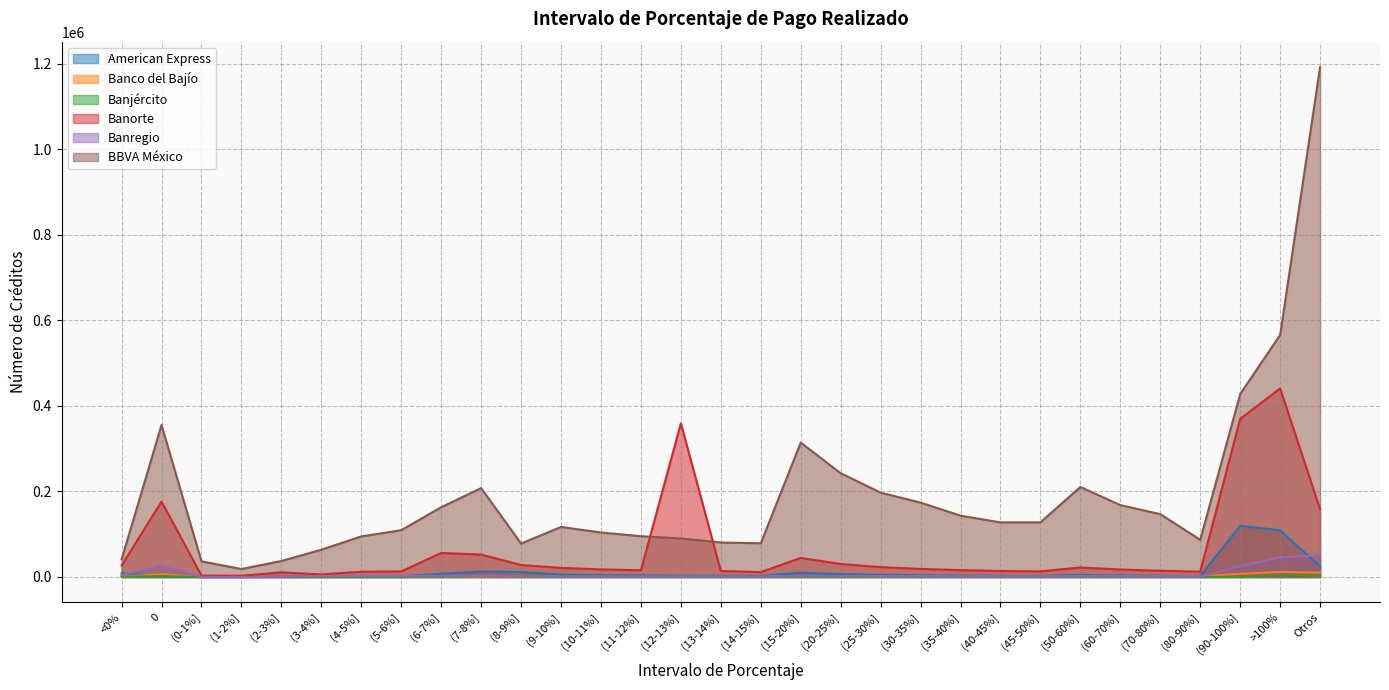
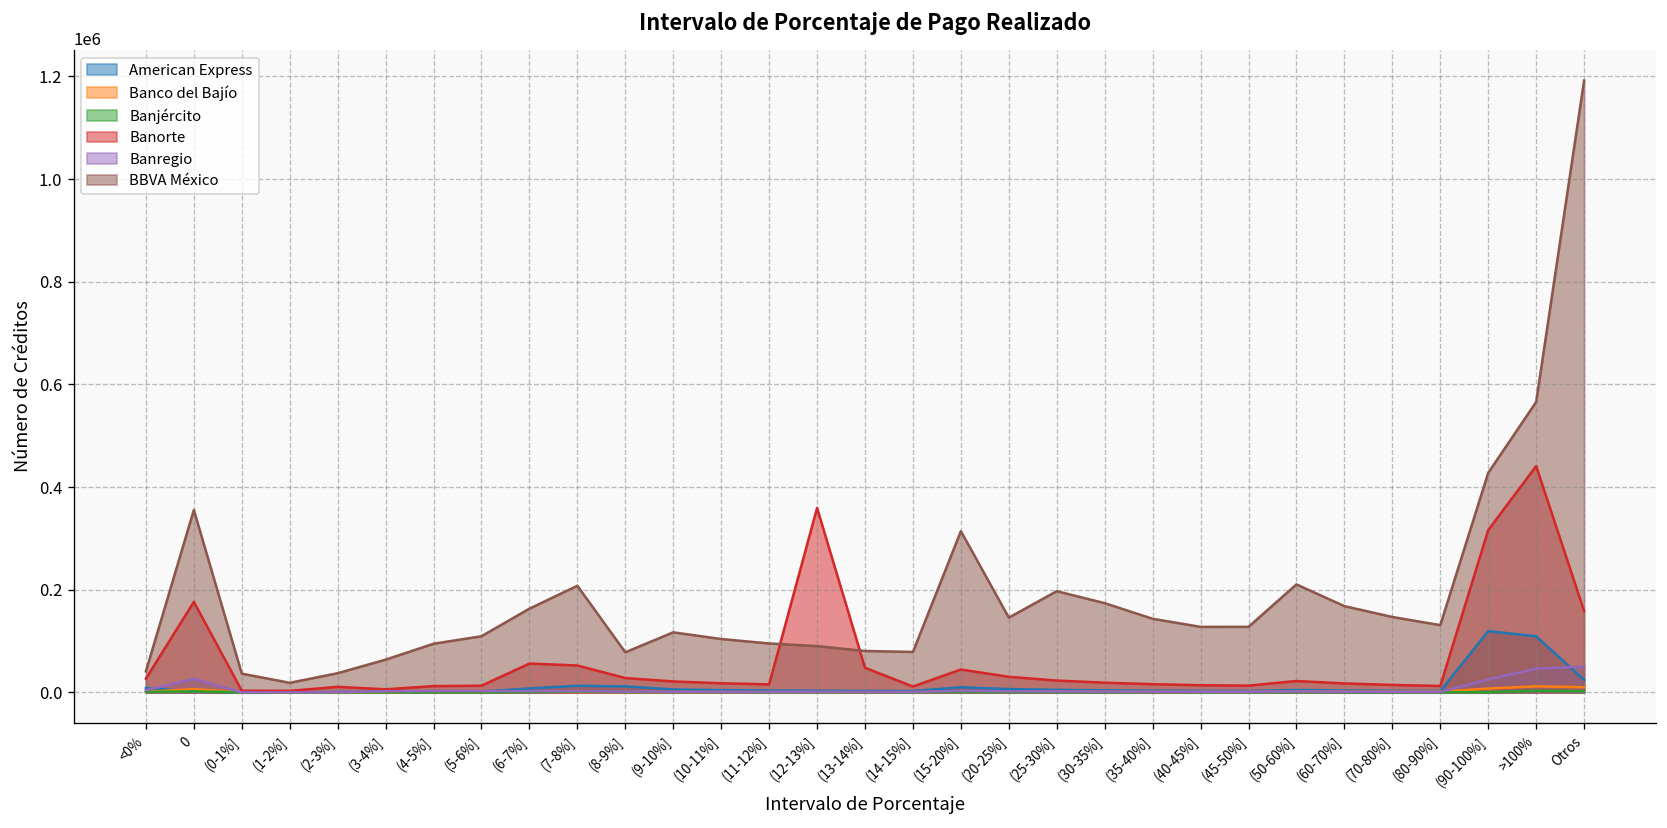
  {
    "American Express": {
      "(7-8%]": 10000,
      "(8-9%]": 10000,
      "(15-20%]": 10000,
      "(90-100%]": 120000,
      ">100%": 110000,
      "Otros": 20000
    },
    "Banco del Bajío": {
      "(90-100%]": 10000,
      ">100%": 10000,
      "Otros": 10000
    },
    "Banjército": {
      "(90-100%]": 0,
      ">100%": 0,
      "Otros": 0
    },
    "Banorte": {
      "<0%": 30000,
      "0": 180000,
      "(2-3%]": 10000,
      "(4-5%]": 10000,
      "(5-6%]": 10000,
      "(6-7%]": 60000,
      "(7-8%]": 50000,
      "(8-9%]": 30000,
      "(9-10%]": 20000,
      "(10-11%]": 20000,
      "(11-12%]": 20000,
      "(12-13%]": 360000,
-     "(13-14%]": 10000,
+     "(13-14%]": 50000,
      "(14-15%]": 10000,
      "(15-20%]": 40000,
      "(20-25%]": 30000,
      "(25-30%]": 20000,
      "(30-35%]": 20000,
      "(35-40%]": 20000,
      "(40-45%]": 10000,
      "(45-50%]": 10000,
      "(50-60%]": 20000,
      "(60-70%]": 20000,
      "(70-80%]": 10000,
      "(80-90%]": 10000,
-     "(90-100%]": 370000,
+     "(90-100%]": 320000,
      ">100%": 440000,
      "Otros": 160000
    },
    "Banregio": {
      "0": 30000,
      "(90-100%]": 30000,
      ">100%": 50000,
      "Otros": 50000
    },
    "BBVA México": {
      "<0%": 40000,
      "0": 360000,
      "(0-1%]": 40000,
      "(1-2%]": 20000,
      "(2-3%]": 40000,
      "(3-4%]": 60000,
      "(4-5%]": 90000,
      "(5-6%]": 110000,
      "(6-7%]": 160000,
      "(7-8%]": 210000,
      "(8-9%]": 80000,
      "(9-10%]": 120000,
      "(10-11%]": 100000,
      "(11-12%]": 100000,
      "(12-13%]": 90000,
      "(13-14%]": 80000,
      "(14-15%]": 80000,
      "(15-20%]": 310000,
-     "(20-25%]": 240000,
+     "(20-25%]": 150000,
      "(25-30%]": 200000,
      "(30-35%]": 170000,
      "(35-40%]": 140000,
      "(40-45%]": 130000,
      "(45-50%]": 130000,
      "(50-60%]": 210000,
      "(60-70%]": 170000,
      "(70-80%]": 150000,
-     "(80-90%]": 90000,
+     "(80-90%]": 130000,
      "(90-100%]": 430000,
      ">100%": 570000,
      "Otros": 1190000
    }
  }
